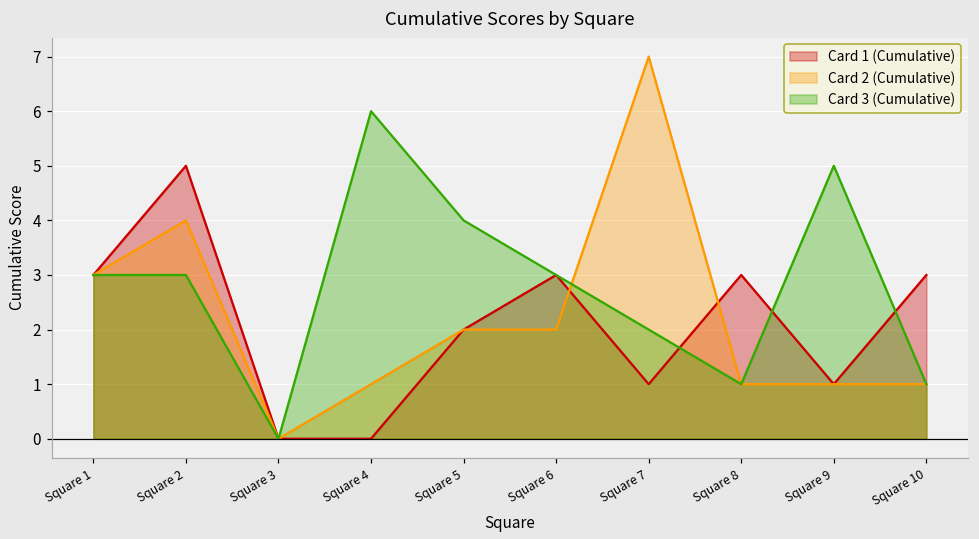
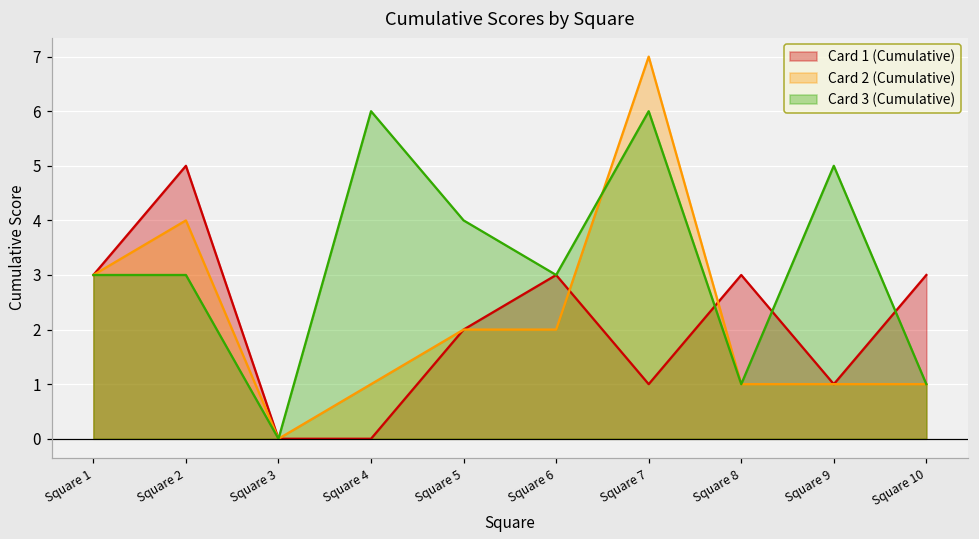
  {
    "Card 1 (Cumulative)": {
      "Square 2": 5,
      "Square 4": 0,
      "Square 7": 1,
      "Square 8": 3,
      "Square 10": 3
    },
    "Card 2 (Cumulative)": {
      "Square 2": 4,
      "Square 4": 1,
      "Square 6": 2,
      "Square 7": 7
    },
    "Card 3 (Cumulative)": {
      "Square 2": 3,
      "Square 4": 6,
      "Square 5": 4,
-     "Square 7": 2,
+     "Square 7": 6,
      "Square 9": 5
    }
  }
